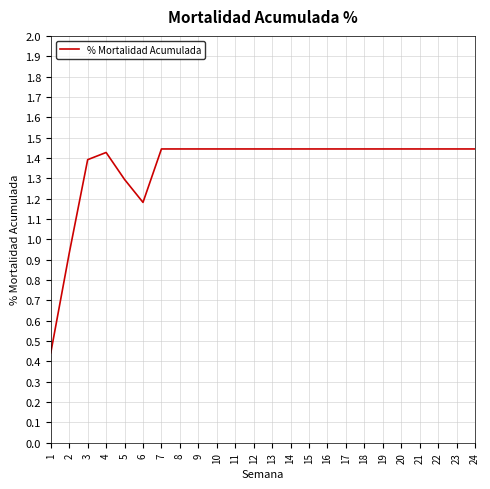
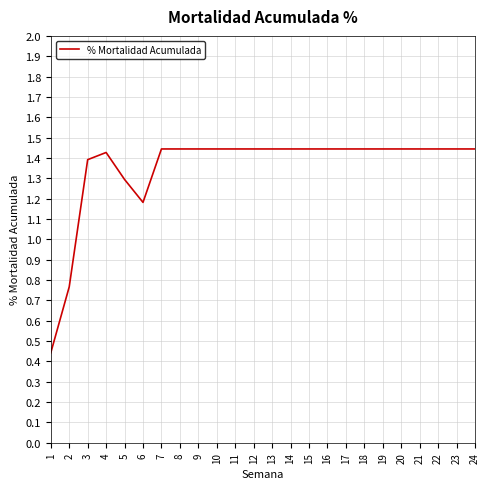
  {
    "1": 0.44,
-   "2": 0.93,
+   "2": 0.77,
    "3": 1.39,
    "4": 1.43,
    "5": 1.29,
    "6": 1.18,
    "7": 1.44,
    "8": 1.44,
    "9": 1.44,
    "10": 1.44,
    "11": 1.44,
    "12": 1.44,
    "13": 1.44,
    "14": 1.44,
    "15": 1.44,
    "16": 1.44,
    "17": 1.44,
    "18": 1.44,
    "19": 1.44,
    "20": 1.44,
    "21": 1.44,
    "22": 1.44,
    "23": 1.44,
    "24": 1.44
  }
